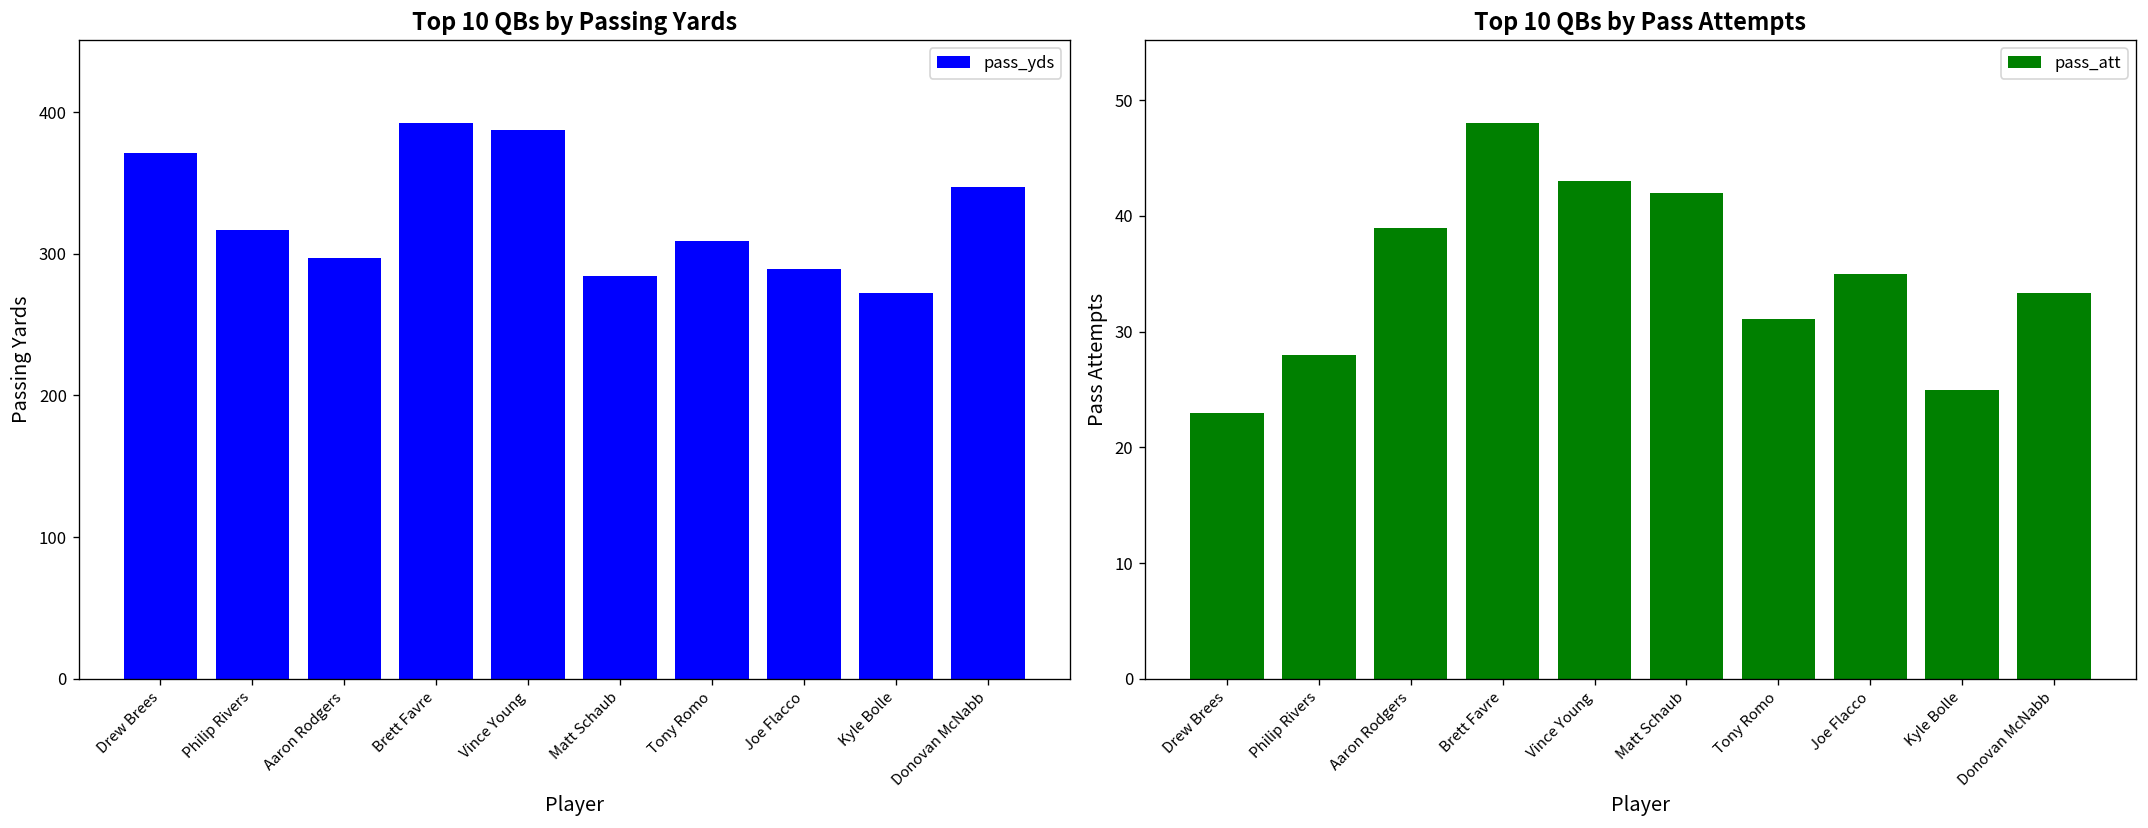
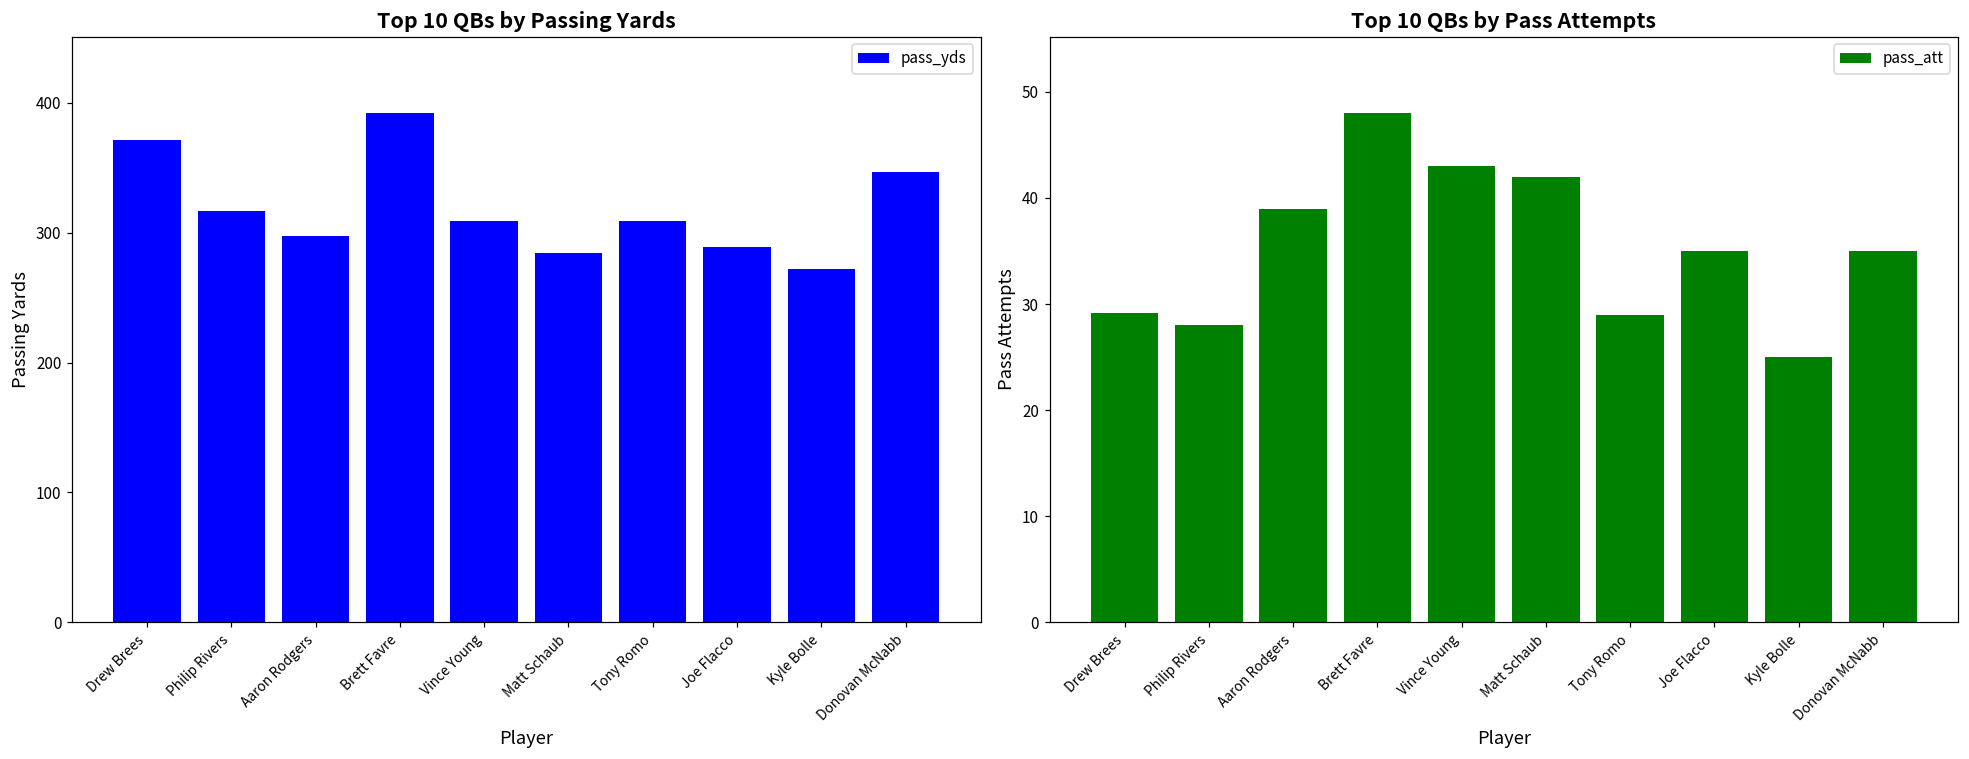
  {
    "Top 10 QBs by Passing Yards": {
      "Drew Brees": 371,
      "Philip Rivers": 317,
      "Aaron Rodgers": 297,
      "Brett Favre": 392,
-     "Vince Young": 387,
+     "Vince Young": 309,
      "Matt Schaub": 284,
      "Tony Romo": 309,
      "Joe Flacco": 289,
      "Kyle Bolle": 272,
      "Donovan McNabb": 347
    },
    "Top 10 QBs by Pass Attempts": {
-     "Drew Brees": 23,
+     "Drew Brees": 29,
      "Philip Rivers": 28,
      "Aaron Rodgers": 39,
      "Brett Favre": 48,
      "Vince Young": 43,
      "Matt Schaub": 42,
-     "Tony Romo": 31,
+     "Tony Romo": 29,
      "Joe Flacco": 35,
      "Kyle Bolle": 25,
-     "Donovan McNabb": 33
+     "Donovan McNabb": 35
    }
  }
